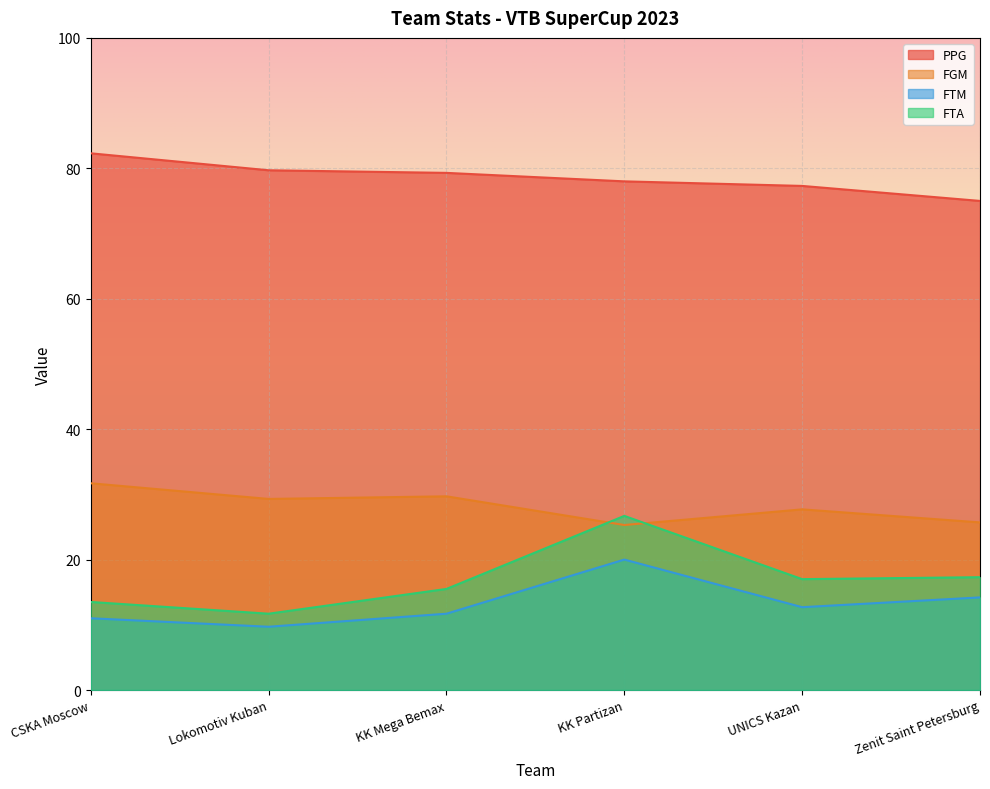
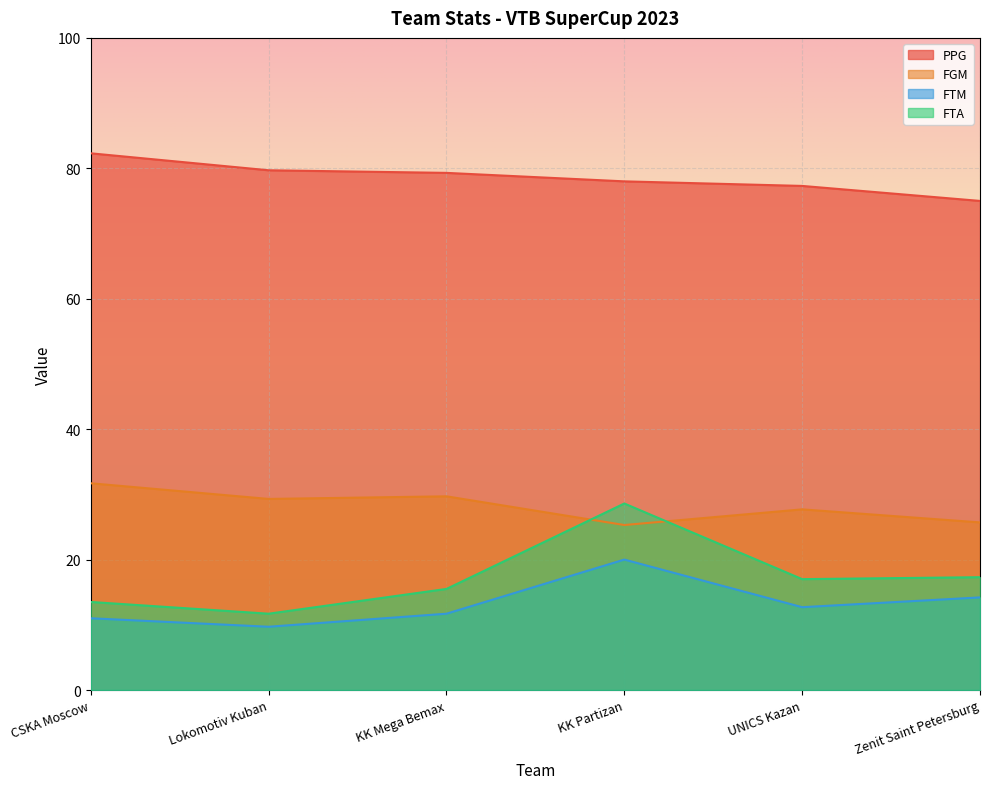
  {
    "FTM": {
      "CSKA Moscow": 11,
      "Lokomotiv Kuban": 10,
      "KK Mega Bemax": 12,
      "KK Partizan": 20,
      "UNICS Kazan": 13,
      "Zenit Saint Petersburg": 14
    },
    "FTA": {
      "CSKA Moscow": 14,
      "Lokomotiv Kuban": 12,
      "KK Mega Bemax": 16,
-     "KK Partizan": 27,
+     "KK Partizan": 29,
      "UNICS Kazan": 17,
      "Zenit Saint Petersburg": 17
    }
  }
